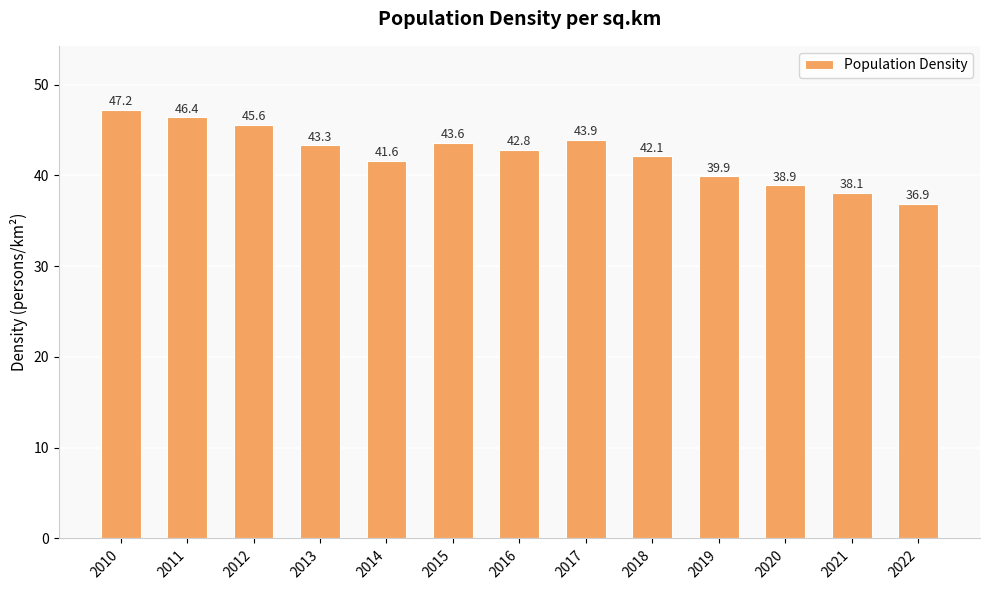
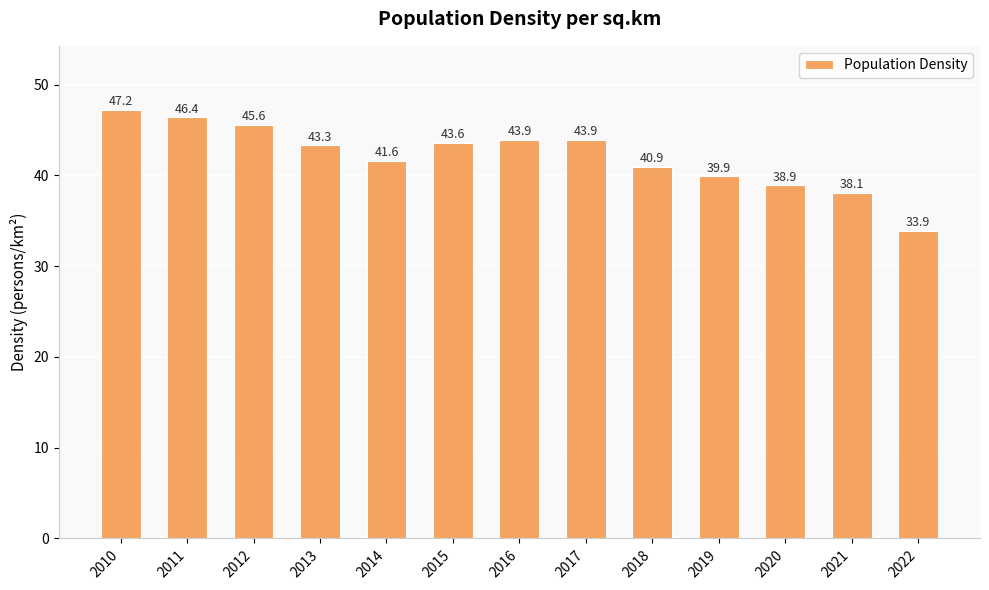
  {
    "2010": 47.2,
    "2011": 46.4,
    "2012": 45.6,
    "2013": 43.3,
    "2014": 41.6,
    "2015": 43.6,
-   "2016": 42.8,
+   "2016": 43.9,
    "2017": 43.9,
-   "2018": 42.1,
+   "2018": 40.9,
    "2019": 39.9,
    "2020": 38.9,
    "2021": 38.1,
-   "2022": 36.9
+   "2022": 33.9
  }
